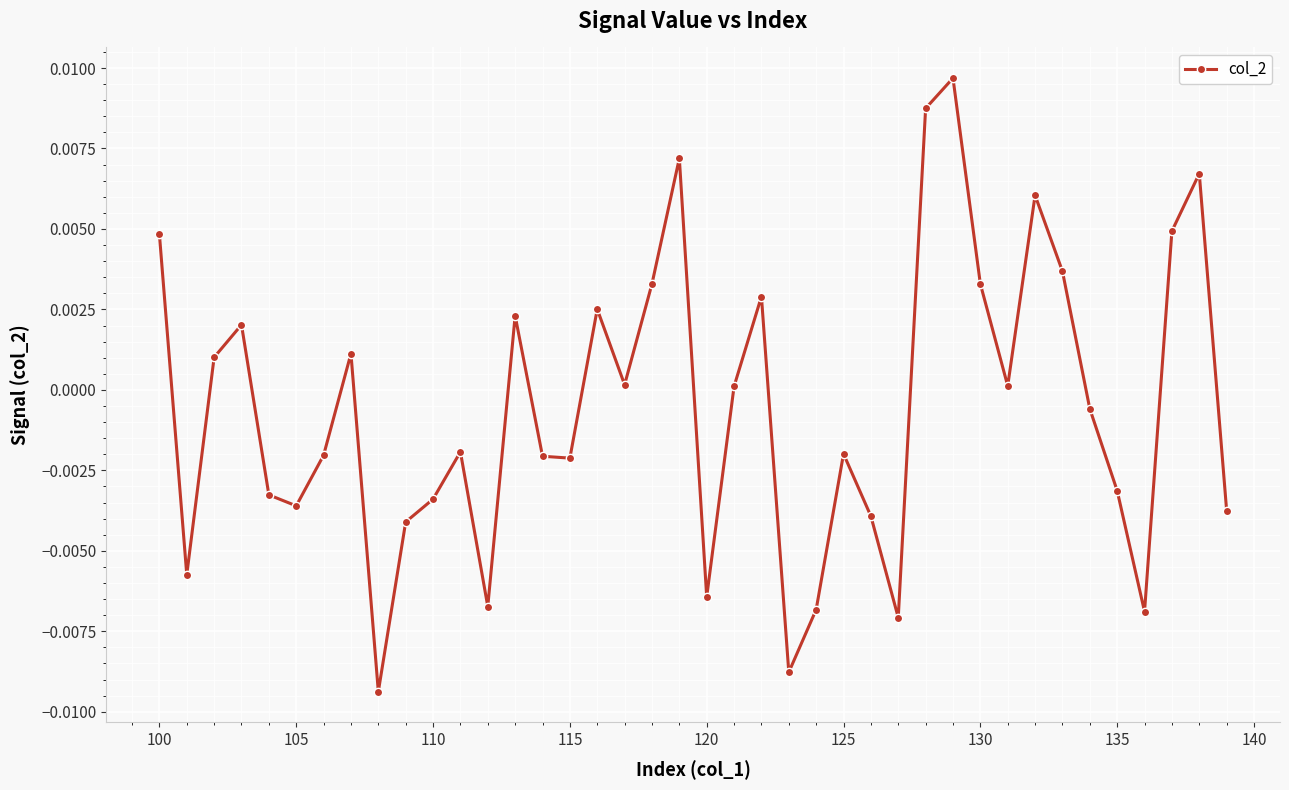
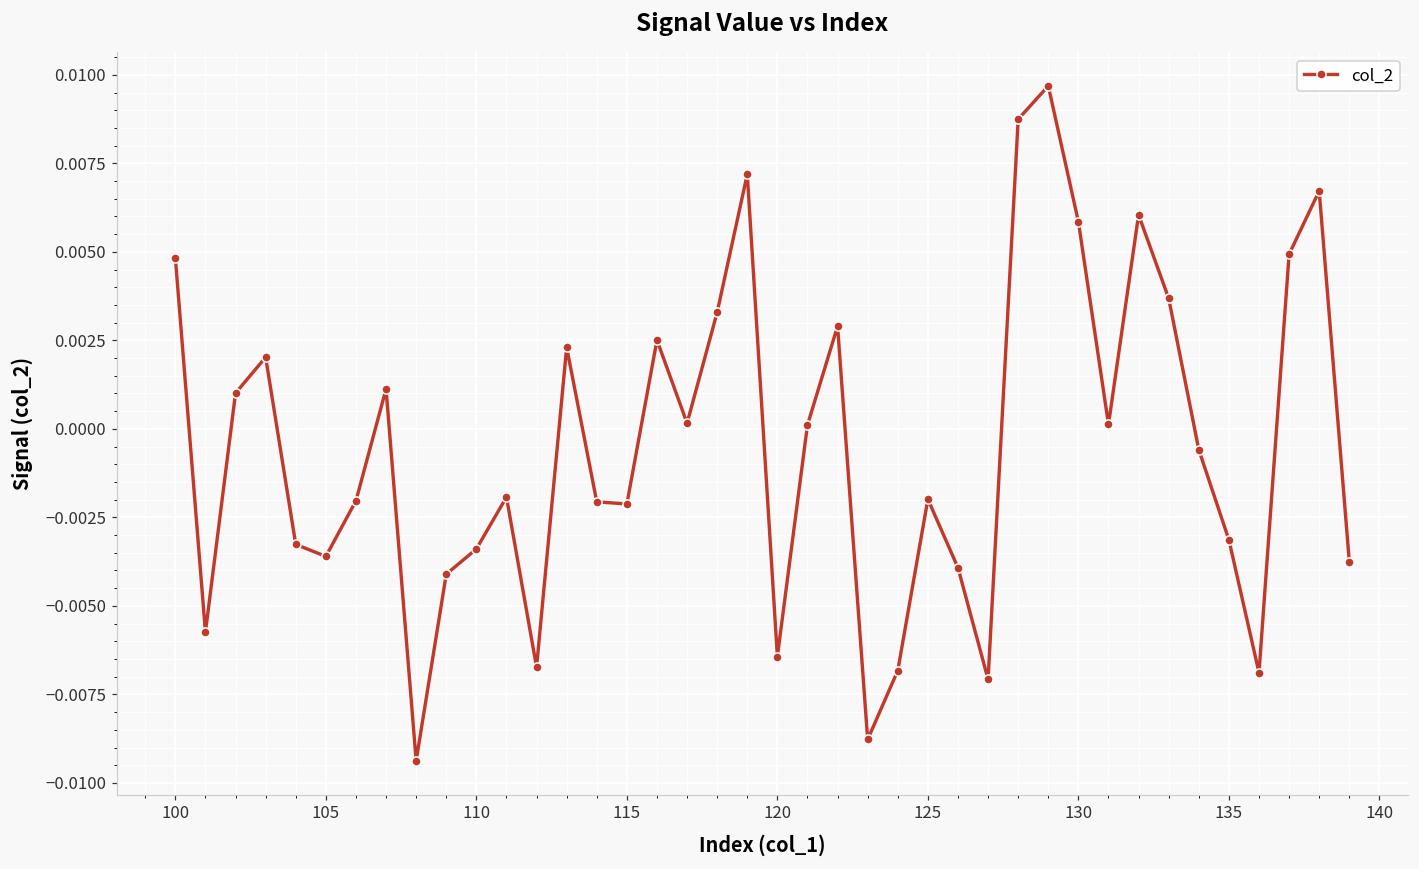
  {
    "100": 0.0048,
    "105": -0.0036,
    "110": -0.0034,
    "115": -0.0021,
    "120": -0.0064,
    "125": -0.0020,
-   "130": 0.0033,
+   "130": 0.0059,
    "135": -0.0031
  }
